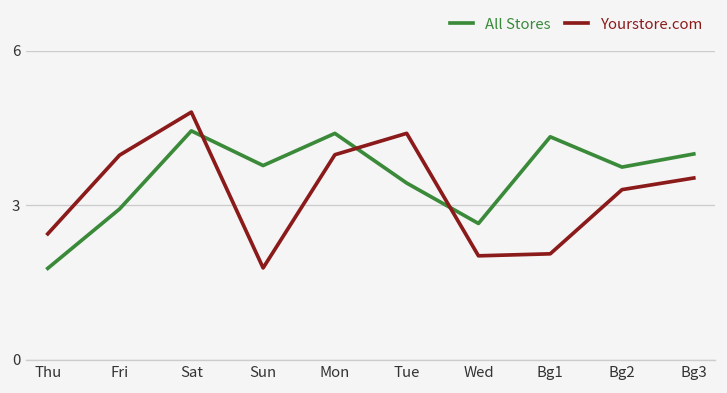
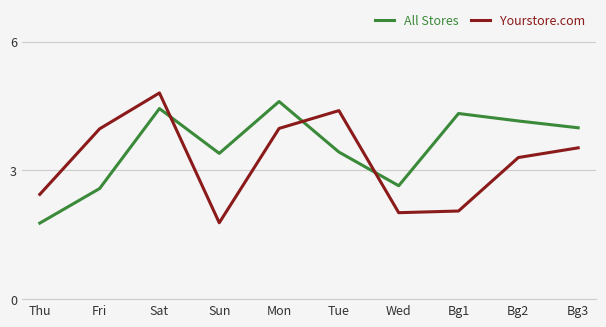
  {
    "All Stores": {
      "Thu": 1.8,
-     "Fri": 2.9,
+     "Fri": 2.6,
      "Sat": 4.4,
-     "Sun": 3.8,
-     "Mon": 4.4,
+     "Sun": 3.4,
+     "Mon": 4.6,
      "Tue": 3.4,
      "Wed": 2.6,
      "Bg1": 4.3,
-     "Bg2": 3.7,
+     "Bg2": 4.2,
      "Bg3": 4.0
    },
    "Yourstore.com": {
      "Thu": 2.4,
      "Fri": 4.0,
      "Sat": 4.8,
      "Sun": 1.8,
      "Mon": 4.0,
      "Tue": 4.4,
      "Wed": 2.0,
      "Bg1": 2.1,
      "Bg2": 3.3,
      "Bg3": 3.5
    }
  }
